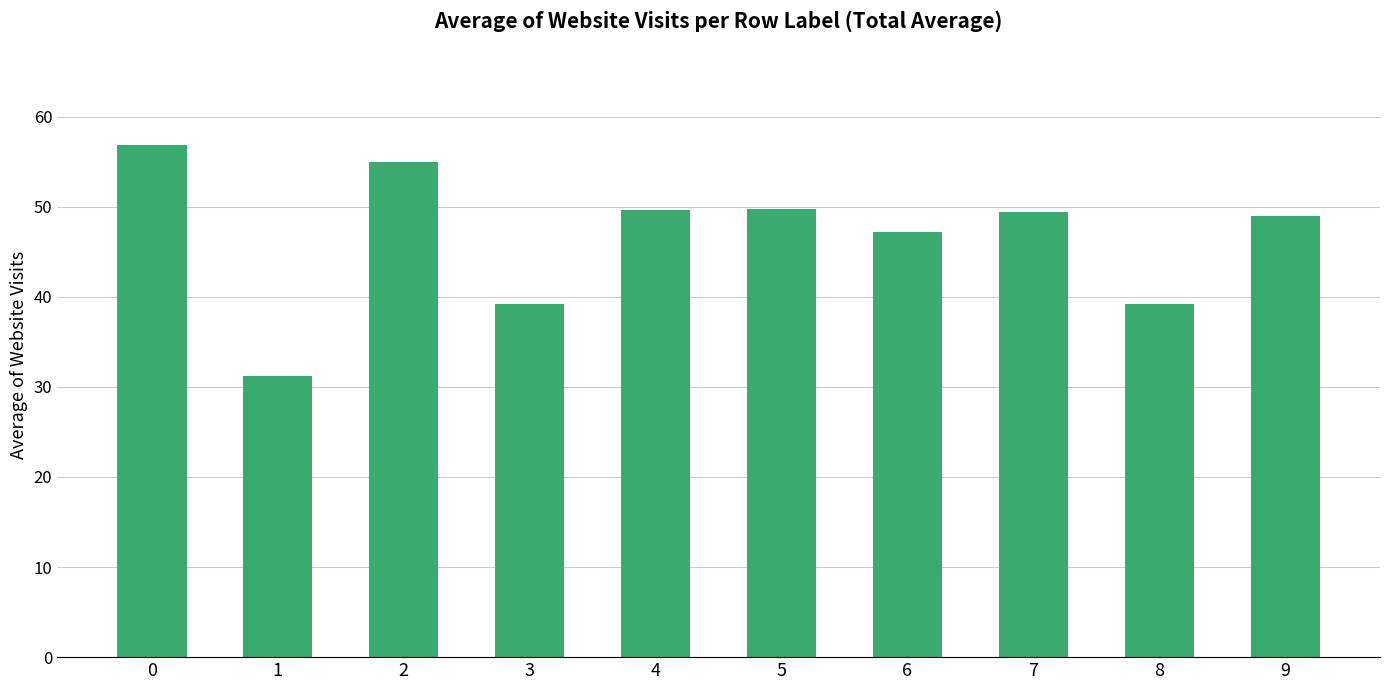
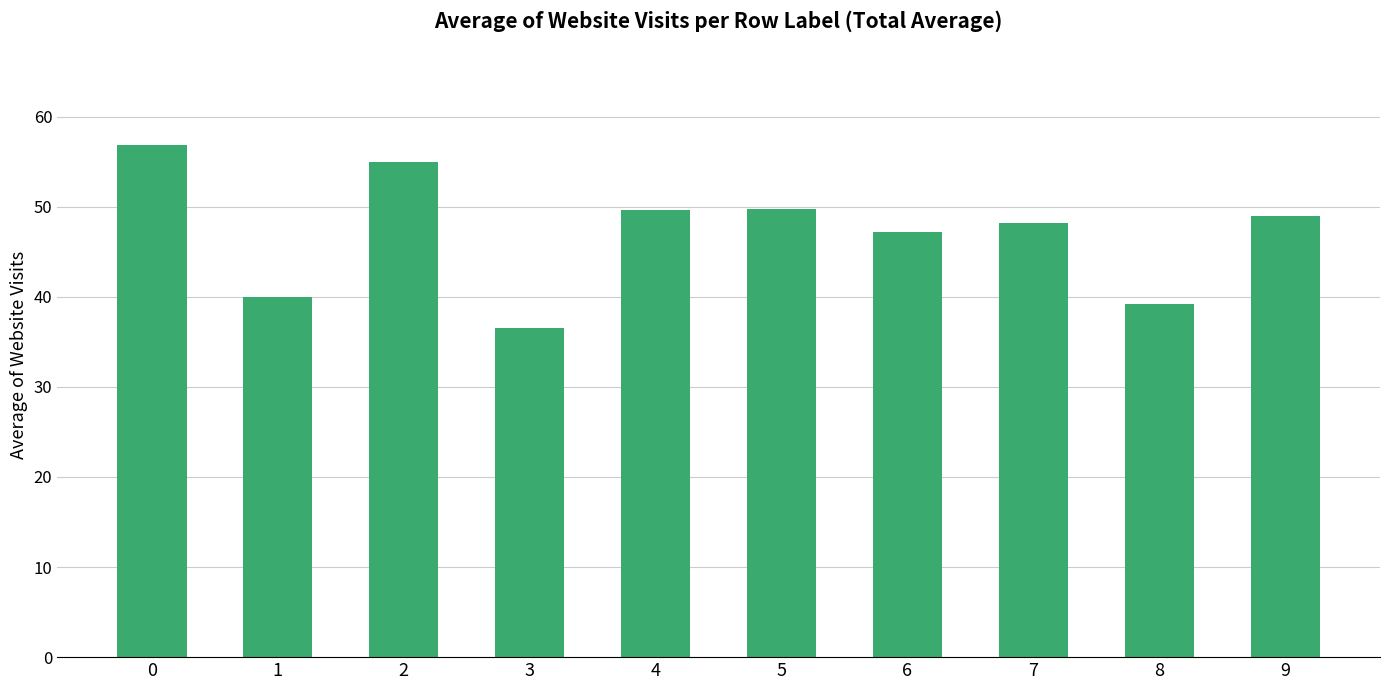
  {
    "0": 57,
-   "1": 31,
+   "1": 40,
    "2": 55,
-   "3": 39,
+   "3": 37,
    "4": 50,
    "5": 50,
    "6": 47,
-   "7": 49,
+   "7": 48,
    "8": 39,
    "9": 49
  }
